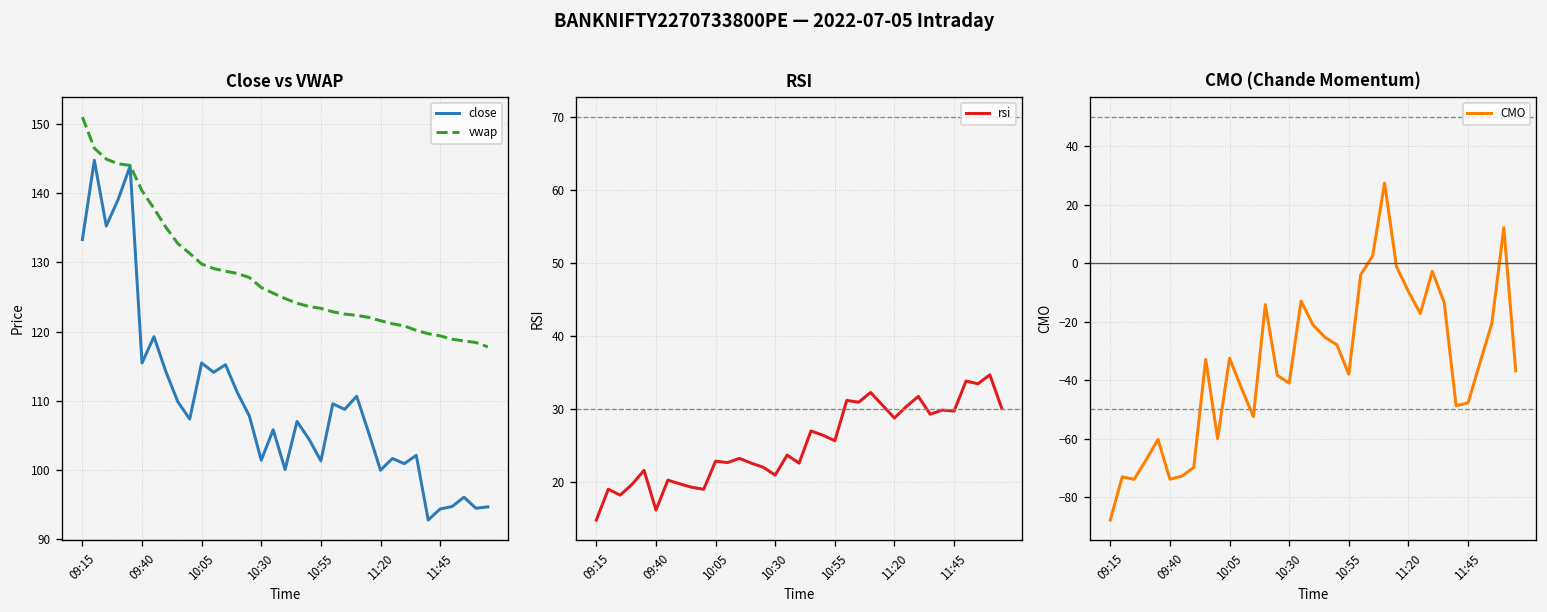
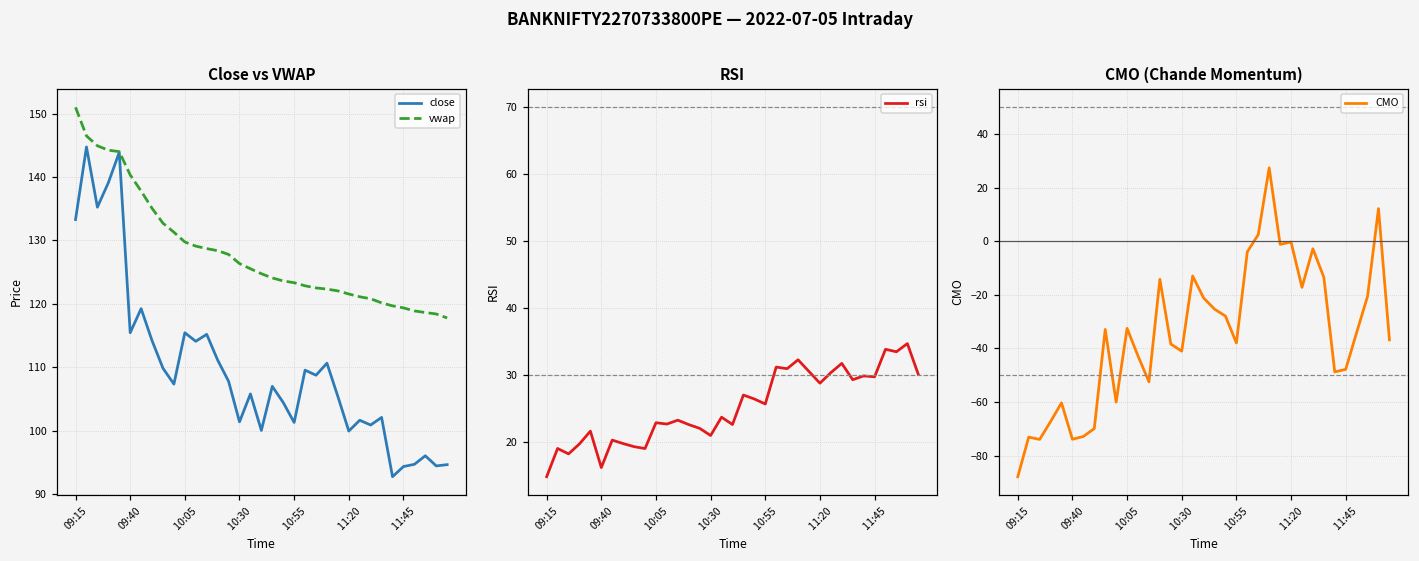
  {
    "Close vs VWAP": {
      "close": {
        "09:15": 133,
        "09:40": 115,
        "10:05": 115,
        "10:30": 101,
        "10:55": 101,
        "11:20": 100,
        "11:45": 94
      },
      "vwap": {
        "09:15": 151,
        "09:40": 140,
        "10:05": 130,
        "10:30": 126,
        "10:55": 123,
        "11:20": 122,
        "11:45": 119
      }
    },
    "RSI": {
      "09:15": 15,
      "09:40": 16,
      "10:05": 23,
      "10:30": 21,
      "10:55": 26,
      "11:20": 29,
      "11:45": 30
    },
    "CMO (Chande Momentum)": {
      "09:15": -88,
      "09:40": -74,
      "10:05": -33,
      "10:30": -41,
      "10:55": -38,
-     "11:20": -10,
+     "11:20": 0,
      "11:45": -48
    }
  }
